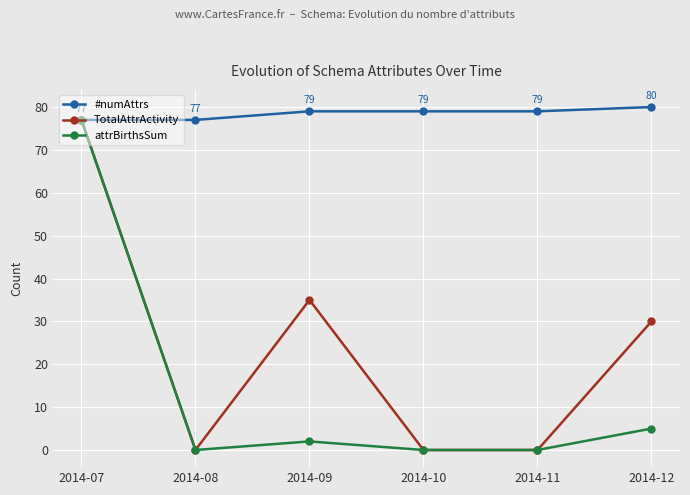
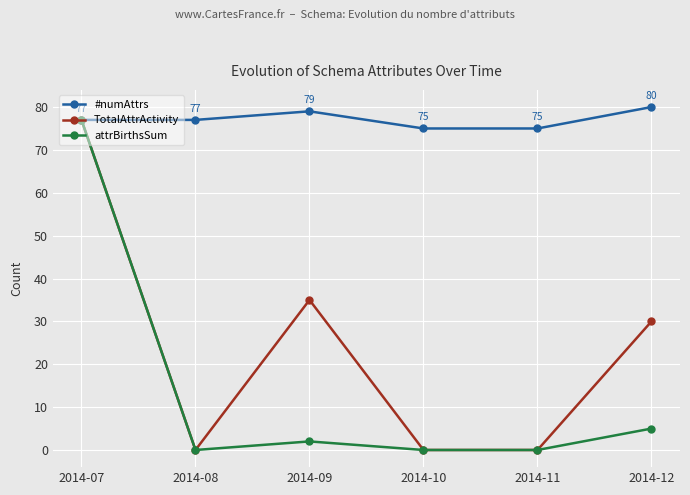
  {
    "#numAttrs": {
      "2014-08": 77,
      "2014-09": 79,
-     "2014-10": 79,
-     "2014-11": 79,
+     "2014-10": 75,
+     "2014-11": 75,
      "2014-12": 80
    },
    "TotalAttrActivity": {
      "2014-09": 35,
      "2014-12": 30
    },
    "attrBirthsSum": {
      "2014-09": 2,
      "2014-12": 5
    }
  }
